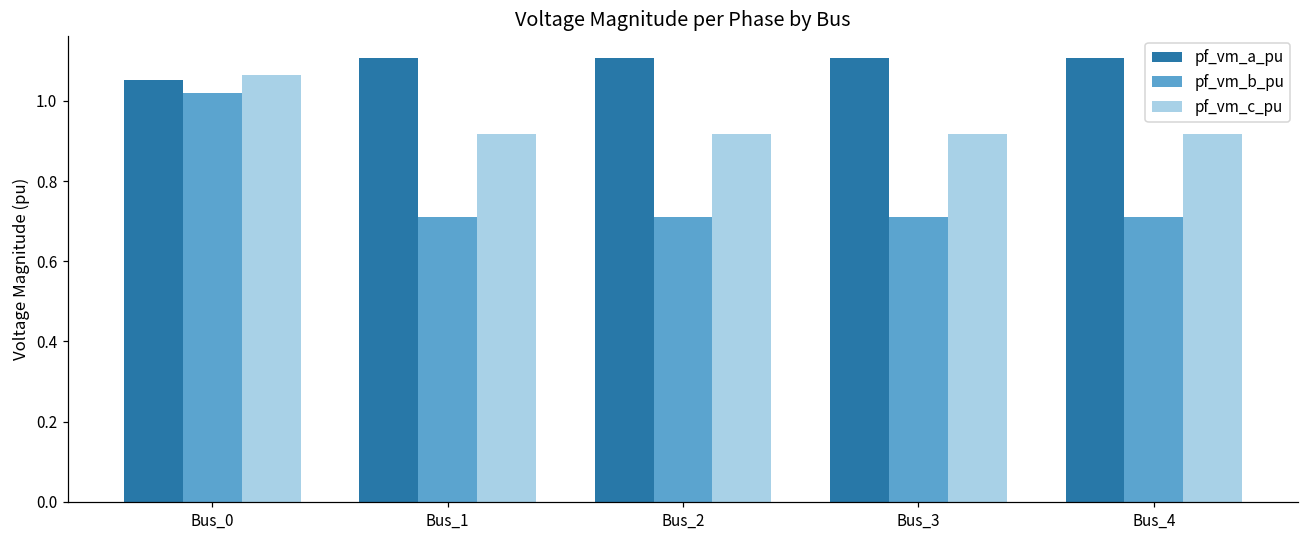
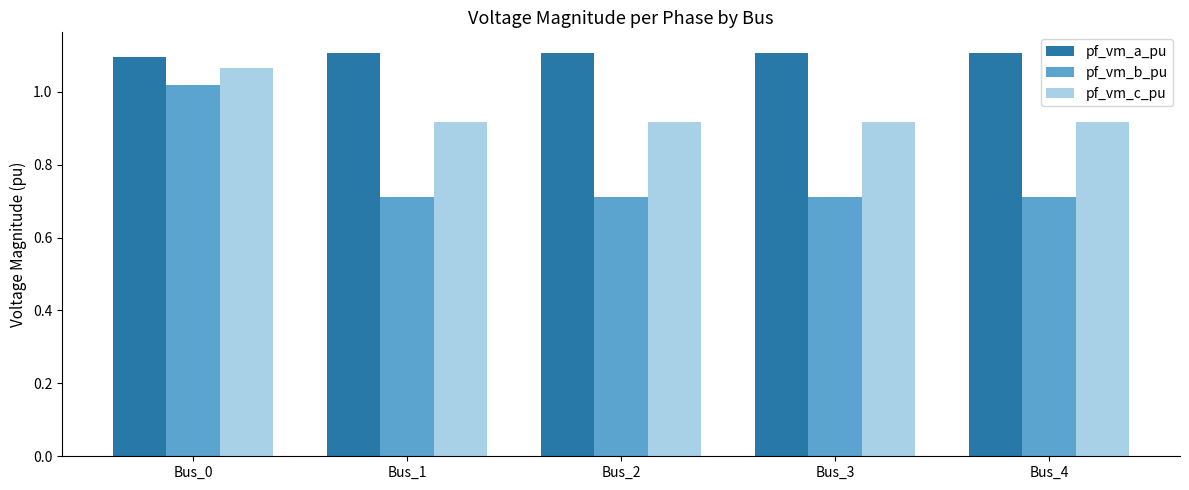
  {
    "pf_vm_a_pu": {
-     "Bus_0": 1.05,
+     "Bus_0": 1.10,
      "Bus_1": 1.11,
      "Bus_2": 1.11,
      "Bus_3": 1.11,
      "Bus_4": 1.11
    },
    "pf_vm_b_pu": {
      "Bus_0": 1.02,
      "Bus_1": 0.71,
      "Bus_2": 0.71,
      "Bus_3": 0.71,
      "Bus_4": 0.71
    },
    "pf_vm_c_pu": {
      "Bus_0": 1.07,
      "Bus_1": 0.92,
      "Bus_2": 0.92,
      "Bus_3": 0.92,
      "Bus_4": 0.92
    }
  }
